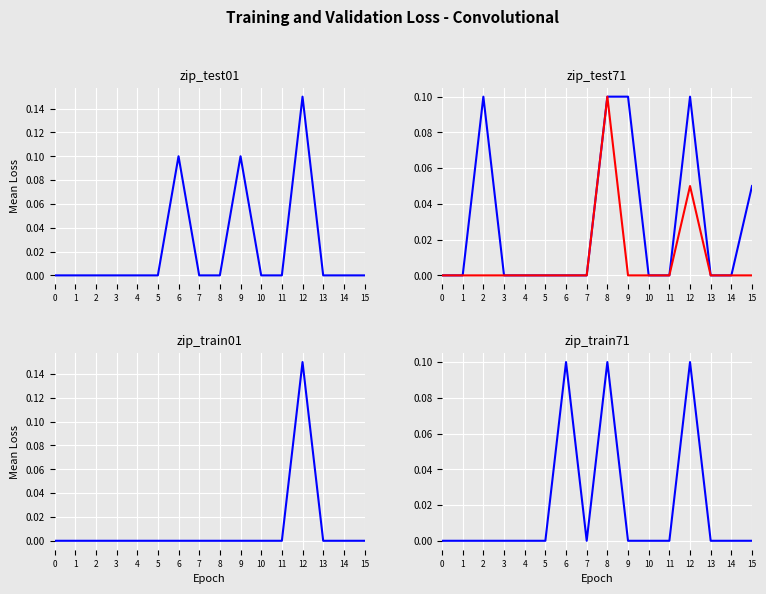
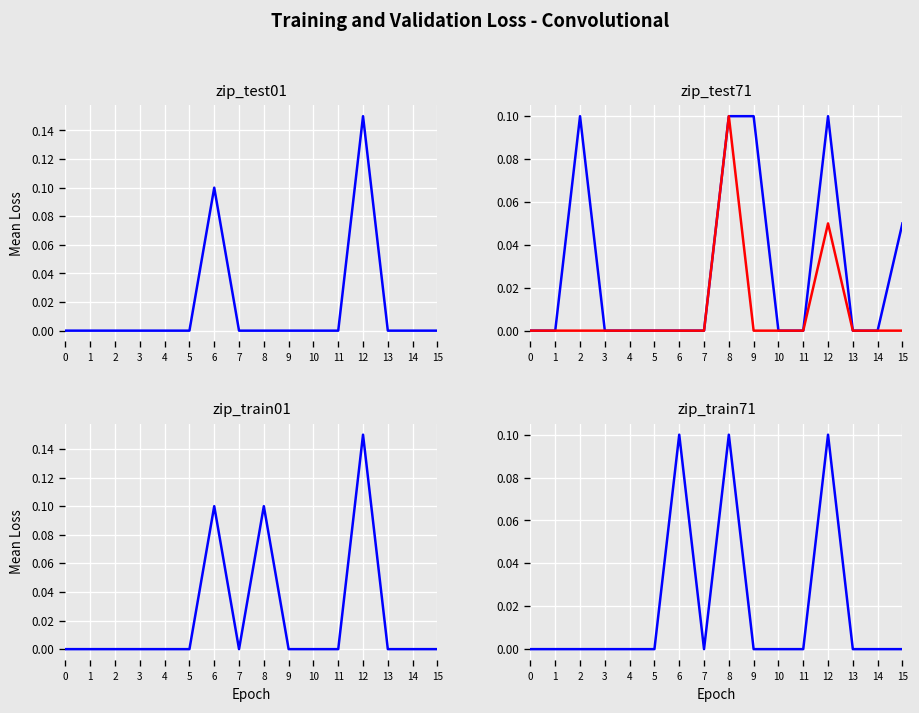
  {
    "zip_test01": {
      "0": 0.0,
      "1": 0.0,
      "2": 0.0,
      "3": 0.0,
      "4": 0.0,
      "5": 0.0,
      "6": 0.1,
      "7": 0.0,
      "8": 0.0,
-     "9": 0.1,
+     "9": 0.0,
      "10": 0.0,
      "11": 0.0,
      "12": 0.150,
      "13": 0.0,
      "14": 0.0,
      "15": 0.0
    },
    "zip_train01": {
      "0": 0.0,
      "1": 0.0,
      "2": 0.0,
      "3": 0.0,
      "4": 0.0,
      "5": 0.0,
-     "6": 0.0,
+     "6": 0.1,
      "7": 0.0,
-     "8": 0.0,
+     "8": 0.1,
      "9": 0.0,
      "10": 0.0,
      "11": 0.0,
      "12": 0.150,
      "13": 0.0,
      "14": 0.0,
      "15": 0.0
    },
    "zip_train71": {
      "0": 0.000,
      "1": 0.000,
      "2": 0.000,
      "3": 0.000,
      "4": 0.000,
      "5": 0.000,
      "6": 0.100,
      "7": 0.000,
      "8": 0.100,
      "9": 0.000,
      "10": 0.000,
      "11": 0.000,
      "12": 0.100,
      "13": 0.000,
      "14": 0.000,
      "15": 0.000
    }
  }
